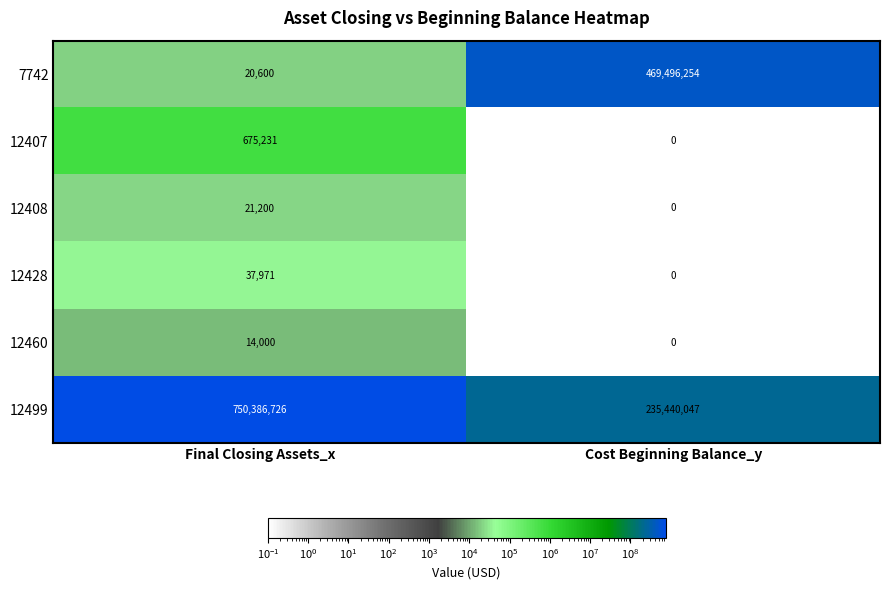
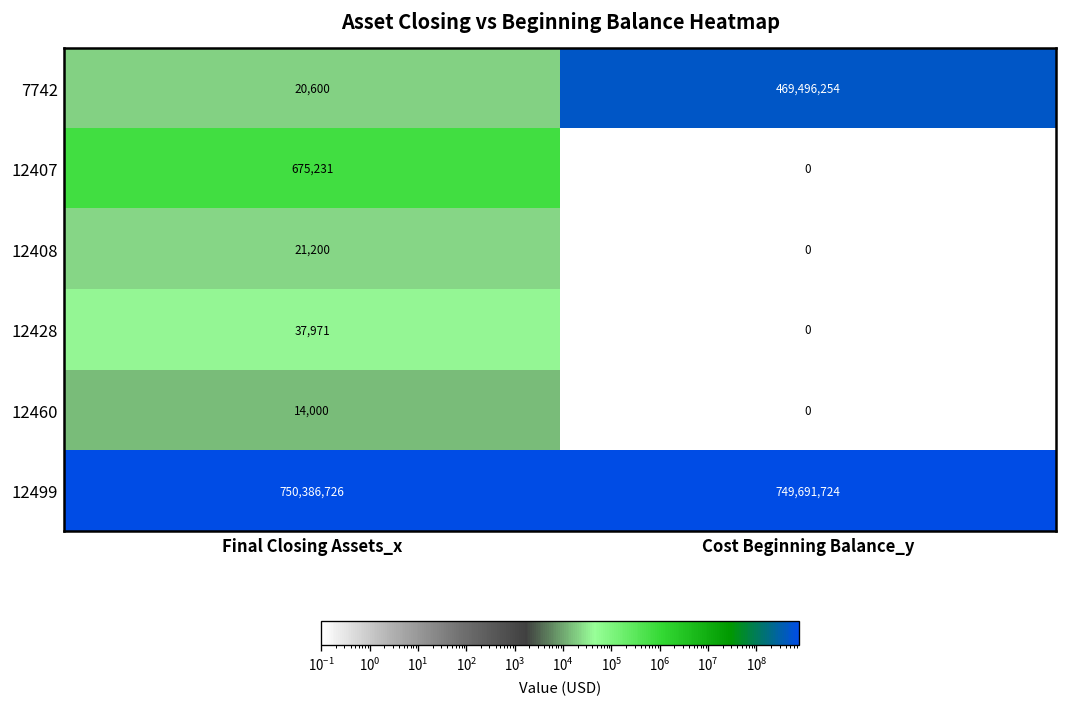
  {
    "7742": {
      "Final Closing Assets_x": "20,600",
      "Cost Beginning Balance_y": "469,496,254"
    },
    "12407": {
      "Final Closing Assets_x": "675,231",
      "Cost Beginning Balance_y": "0"
    },
    "12408": {
      "Final Closing Assets_x": "21,200",
      "Cost Beginning Balance_y": "0"
    },
    "12428": {
      "Final Closing Assets_x": "37,971",
      "Cost Beginning Balance_y": "0"
    },
    "12460": {
      "Final Closing Assets_x": "14,000",
      "Cost Beginning Balance_y": "0"
    },
    "12499": {
      "Final Closing Assets_x": "750,386,726",
-     "Cost Beginning Balance_y": "235,440,047"
+     "Cost Beginning Balance_y": "749,691,724"
    }
  }
